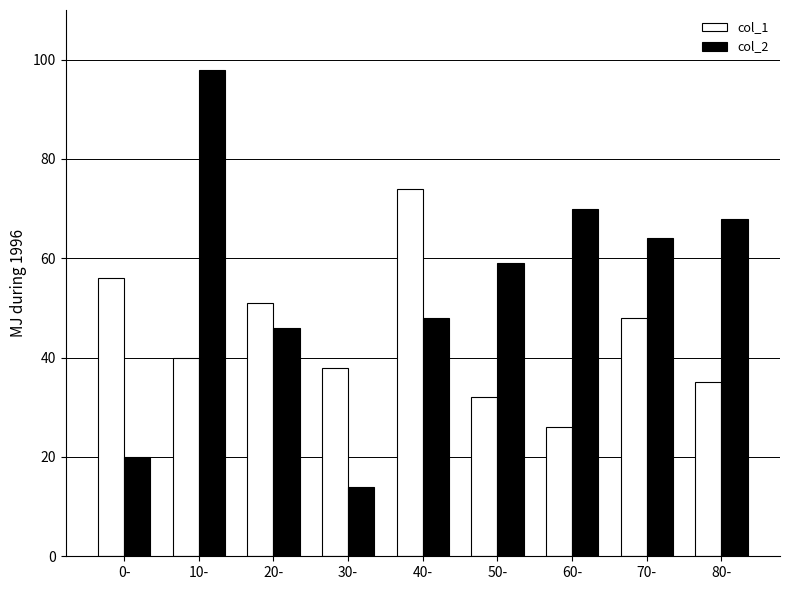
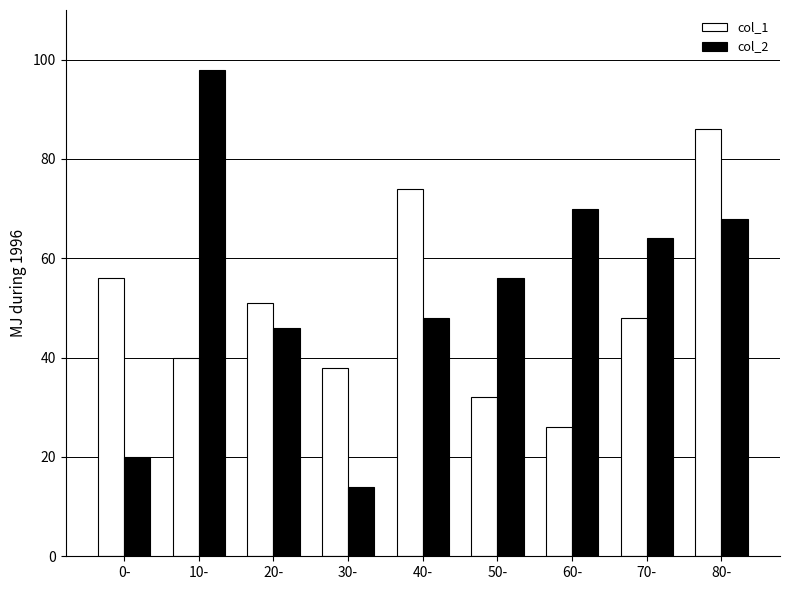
  {
    "col_1": {
      "0-": 56,
      "10-": 40,
      "20-": 51,
      "30-": 38,
      "40-": 74,
      "50-": 32,
      "60-": 26,
      "70-": 48,
-     "80-": 35
+     "80-": 86
    },
    "col_2": {
      "0-": 20,
      "10-": 98,
      "20-": 46,
      "30-": 14,
      "40-": 48,
-     "50-": 59,
+     "50-": 56,
      "60-": 70,
      "70-": 64,
      "80-": 68
    }
  }
